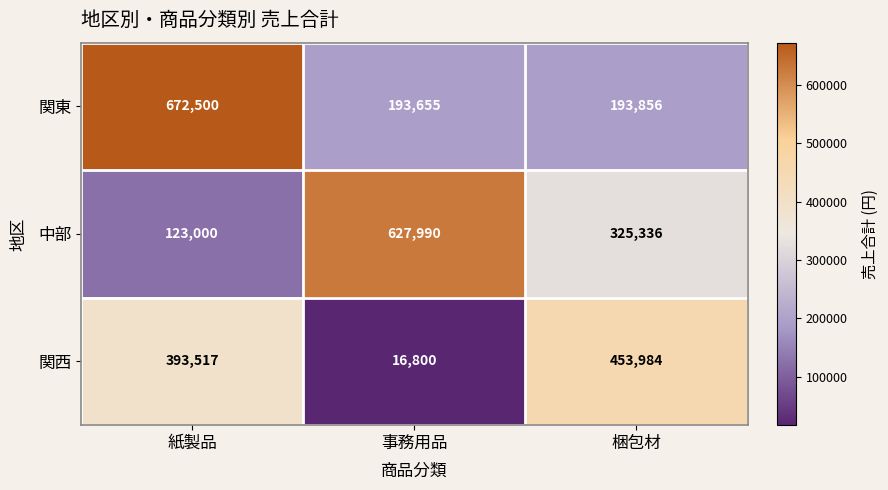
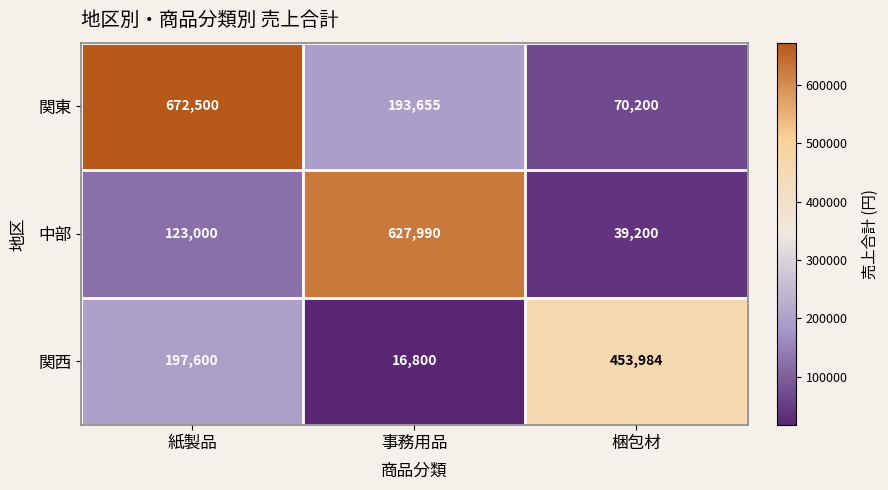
  {
    "関東": {
      "紙製品": "672,500",
      "事務用品": "193,655",
-     "梱包材": "193,856"
+     "梱包材": "70,200"
    },
    "中部": {
      "紙製品": "123,000",
      "事務用品": "627,990",
-     "梱包材": "325,336"
+     "梱包材": "39,200"
    },
    "関西": {
-     "紙製品": "393,517",
+     "紙製品": "197,600",
      "事務用品": "16,800",
      "梱包材": "453,984"
    }
  }
